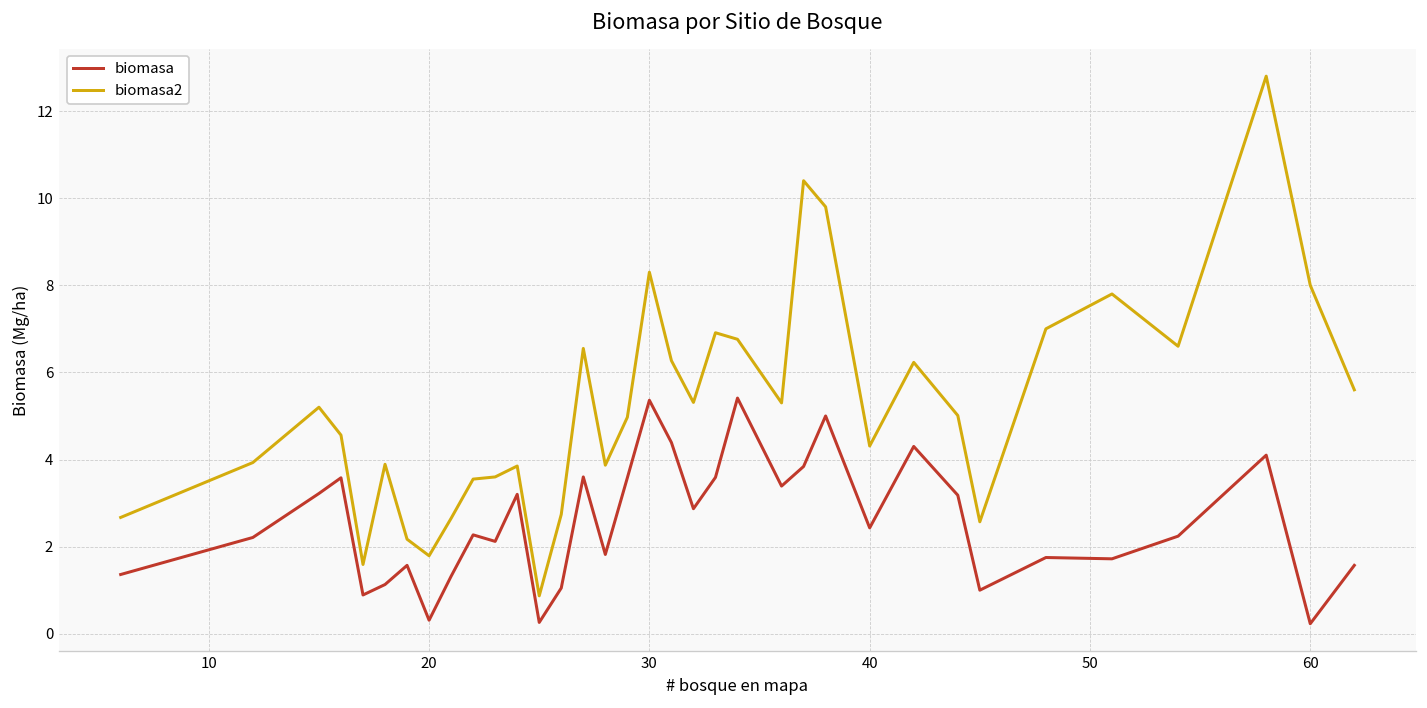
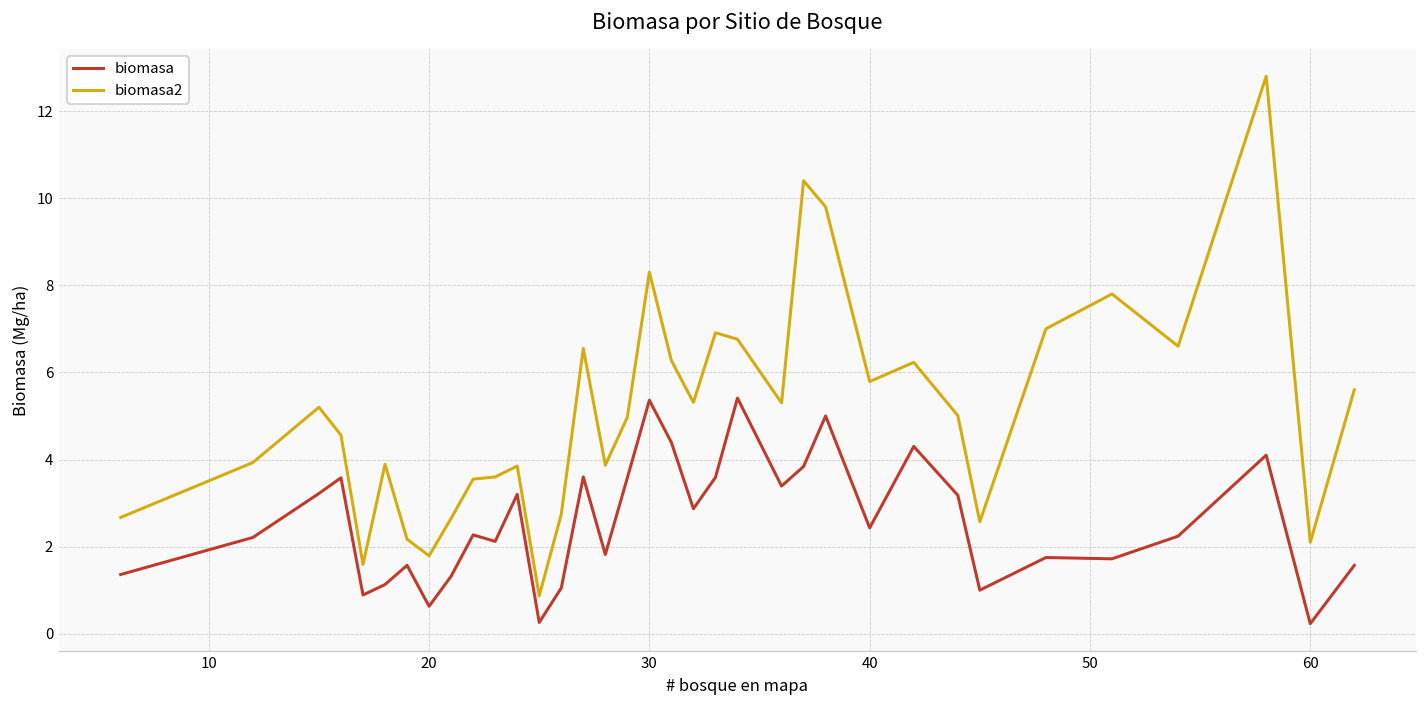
  {
    "biomasa": {
-     "20": 0.3,
+     "20": 0.6,
      "30": 5.4,
      "40": 2.4,
      "60": 0.2
    },
    "biomasa2": {
      "20": 1.8,
      "30": 8.3,
-     "40": 4.3,
-     "60": 8.0
+     "40": 5.8,
+     "60": 2.1
    }
  }
